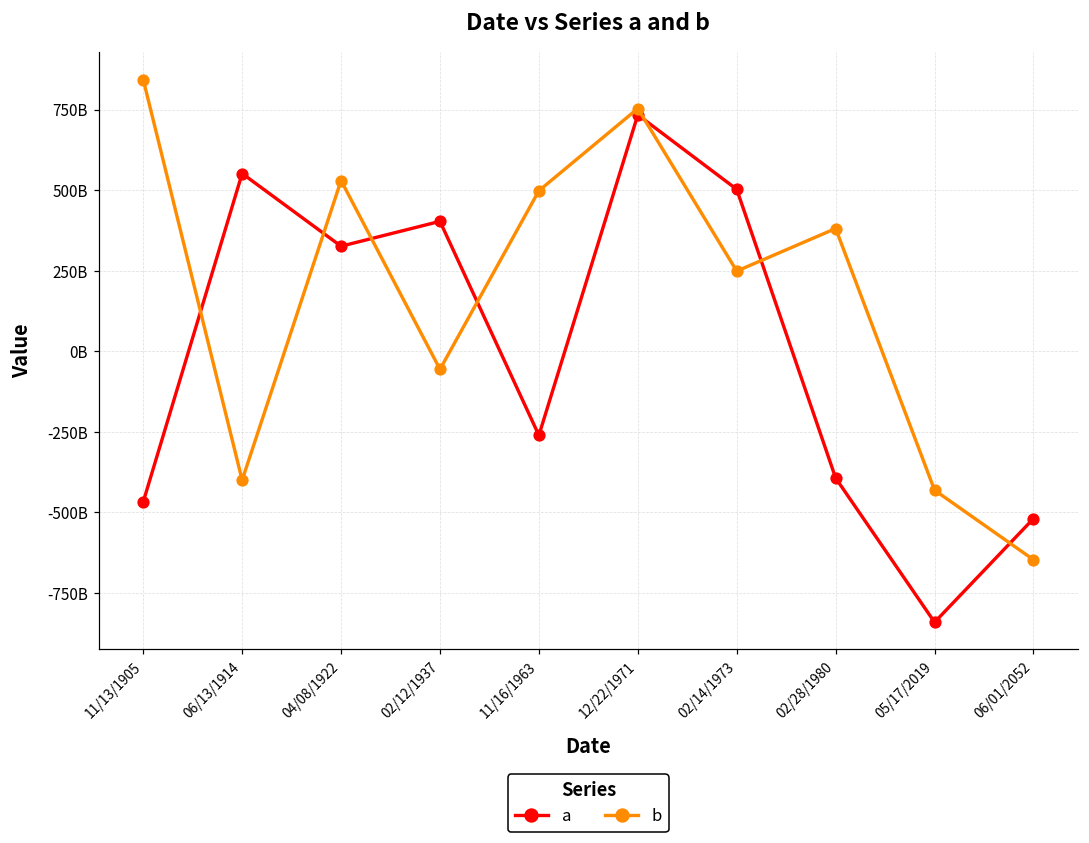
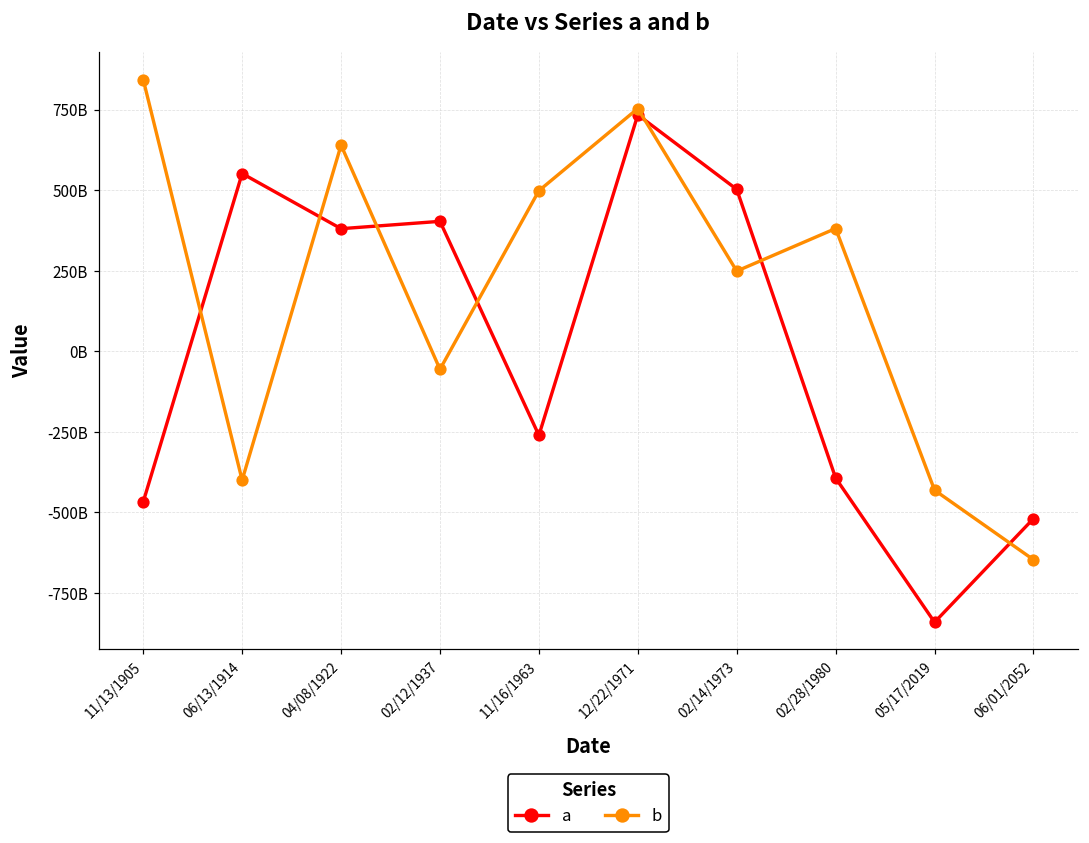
  {
    "a": {
      "11/13/1905": -470000000000,
      "06/13/1914": 550000000000,
-     "04/08/1922": 330000000000,
+     "04/08/1922": 380000000000,
      "02/12/1937": 400000000000,
      "11/16/1963": -260000000000,
      "12/22/1971": 730000000000,
      "02/14/1973": 500000000000,
      "02/28/1980": -390000000000,
      "05/17/2019": -840000000000,
      "06/01/2052": -520000000000
    },
    "b": {
      "11/13/1905": 840000000000,
      "06/13/1914": -400000000000,
-     "04/08/1922": 530000000000,
+     "04/08/1922": 640000000000,
      "02/12/1937": -60000000000,
      "11/16/1963": 500000000000,
      "12/22/1971": 750000000000,
      "02/14/1973": 250000000000,
      "02/28/1980": 380000000000,
      "05/17/2019": -430000000000,
      "06/01/2052": -650000000000
    }
  }
